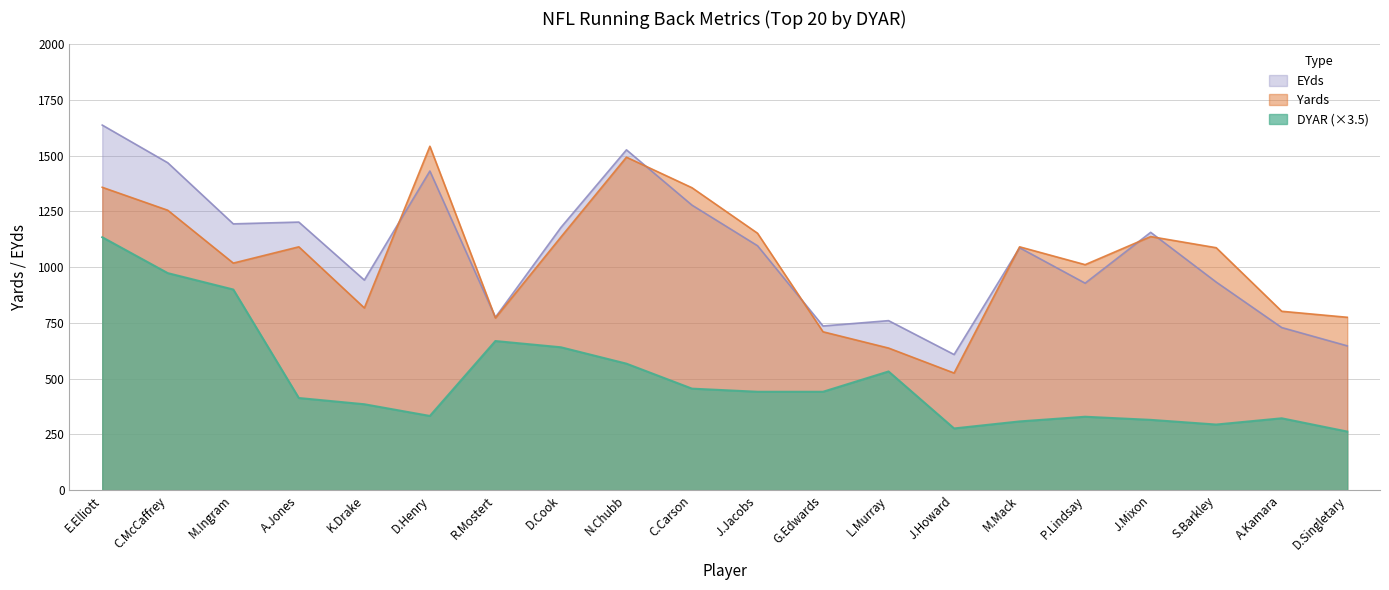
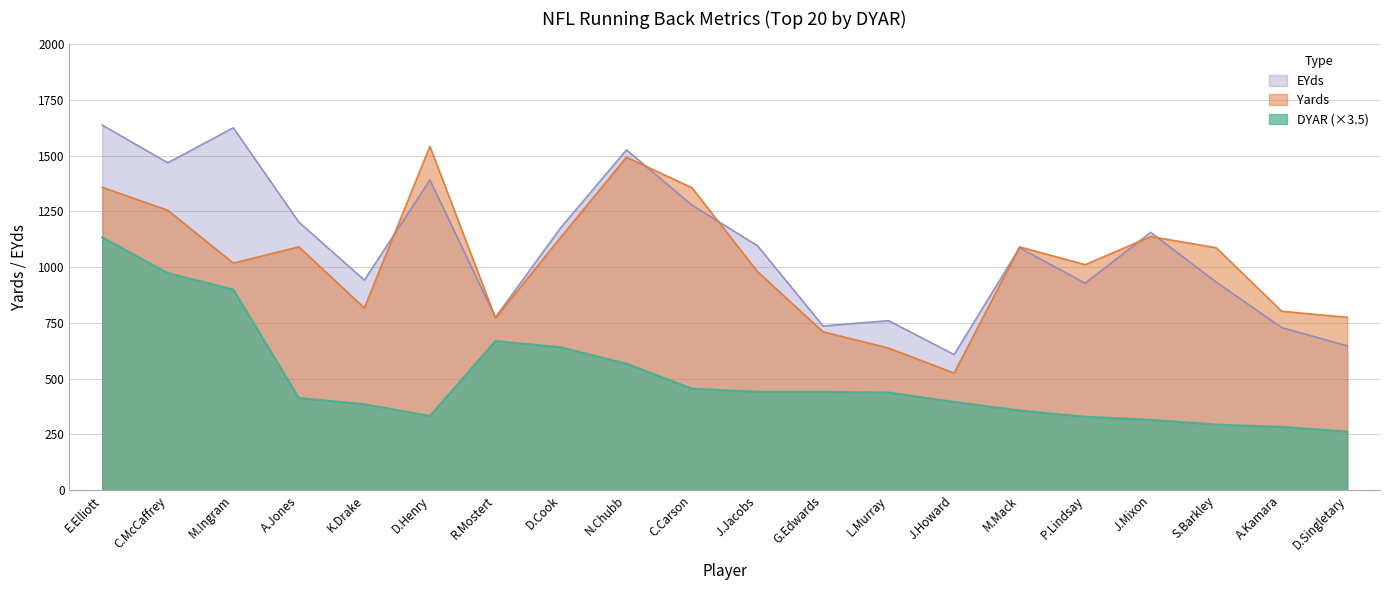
  {
    "EYds": {
      "E.Elliott": 1640,
      "C.McCaffrey": 1470,
-     "M.Ingram": 1190,
+     "M.Ingram": 1630,
      "A.Jones": 1200,
      "K.Drake": 940,
-     "D.Henry": 1430,
+     "D.Henry": 1390,
      "D.Cook": 1180,
      "N.Chubb": 1530,
      "C.Carson": 1280,
      "J.Jacobs": 1100,
      "G.Edwards": 740,
      "L.Murray": 760,
      "J.Howard": 610,
      "P.Lindsay": 930,
      "J.Mixon": 1160,
      "S.Barkley": 930,
      "A.Kamara": 730,
      "D.Singletary": 650
    },
    "Yards": {
      "E.Elliott": 1360,
      "C.McCaffrey": 1260,
      "M.Ingram": 1020,
      "A.Jones": 1090,
      "K.Drake": 820,
      "D.Henry": 1540,
      "D.Cook": 1140,
      "N.Chubb": 1490,
      "C.Carson": 1360,
-     "J.Jacobs": 1150,
+     "J.Jacobs": 980,
      "G.Edwards": 710,
      "L.Murray": 640,
      "J.Howard": 530,
      "P.Lindsay": 1010,
      "J.Mixon": 1140,
      "S.Barkley": 1090,
      "A.Kamara": 800,
      "D.Singletary": 780
    },
    "DYAR (×3.5)": {
      "E.Elliott": 1130,
      "C.McCaffrey": 970,
      "M.Ingram": 900,
      "A.Jones": 410,
      "K.Drake": 390,
      "D.Henry": 330,
      "R.Mostert": 670,
      "D.Cook": 640,
      "N.Chubb": 570,
      "C.Carson": 460,
      "J.Jacobs": 440,
      "G.Edwards": 440,
-     "L.Murray": 530,
-     "J.Howard": 280,
-     "M.Mack": 310,
+     "L.Murray": 440,
+     "J.Howard": 400,
+     "M.Mack": 360,
      "P.Lindsay": 330,
      "J.Mixon": 320,
      "S.Barkley": 290,
-     "A.Kamara": 320,
+     "A.Kamara": 280,
      "D.Singletary": 260
    }
  }
